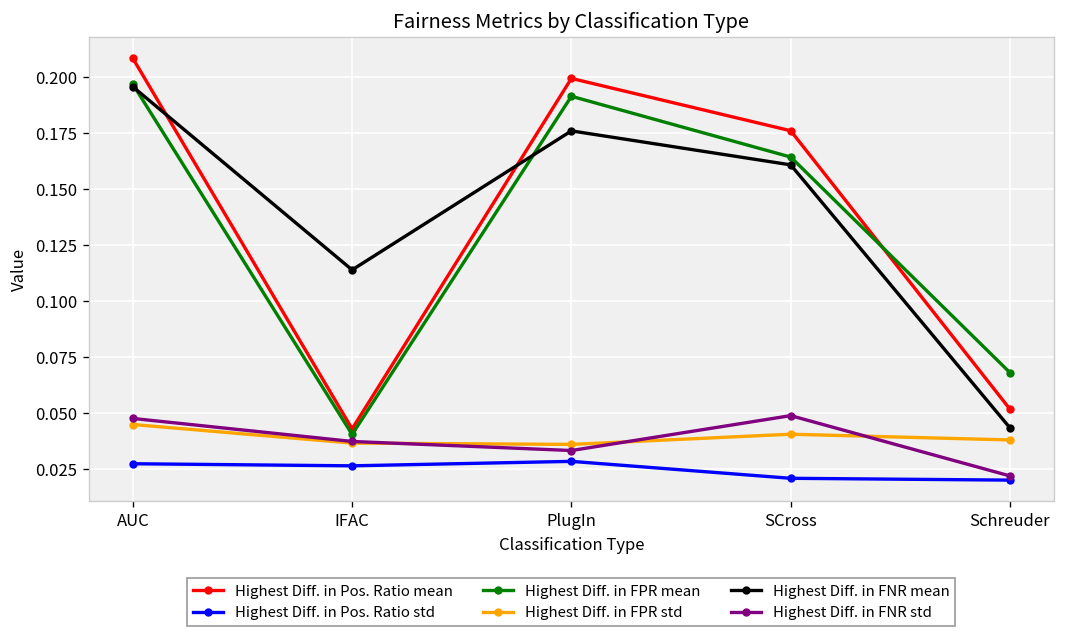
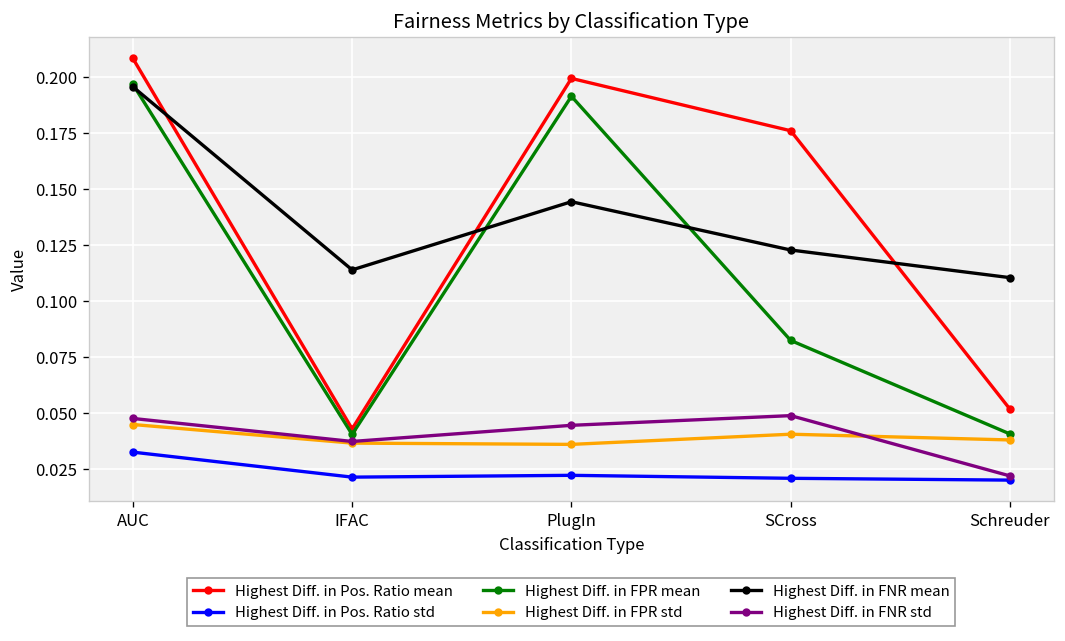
  {
    "Highest Diff. in Pos. Ratio mean": {
      "AUC": 0.208,
      "IFAC": 0.043,
      "PlugIn": 0.199,
      "SCross": 0.176,
      "Schreuder": 0.052
    },
    "Highest Diff. in Pos. Ratio std": {
-     "AUC": 0.028,
-     "IFAC": 0.027,
-     "PlugIn": 0.029,
+     "AUC": 0.033,
+     "IFAC": 0.022,
+     "PlugIn": 0.022,
      "SCross": 0.021,
      "Schreuder": 0.020
    },
    "Highest Diff. in FPR mean": {
      "IFAC": 0.041,
      "PlugIn": 0.191,
-     "SCross": 0.164,
-     "Schreuder": 0.068
+     "SCross": 0.083,
+     "Schreuder": 0.041
    },
    "Highest Diff. in FPR std": {
      "AUC": 0.045,
      "PlugIn": 0.036,
      "SCross": 0.041,
      "Schreuder": 0.038
    },
    "Highest Diff. in FNR mean": {
      "IFAC": 0.114,
-     "PlugIn": 0.176,
-     "SCross": 0.161,
-     "Schreuder": 0.044
+     "PlugIn": 0.144,
+     "SCross": 0.123,
+     "Schreuder": 0.111
    },
    "Highest Diff. in FNR std": {
      "AUC": 0.048,
-     "PlugIn": 0.033,
+     "PlugIn": 0.045,
      "SCross": 0.049,
      "Schreuder": 0.022
    }
  }
